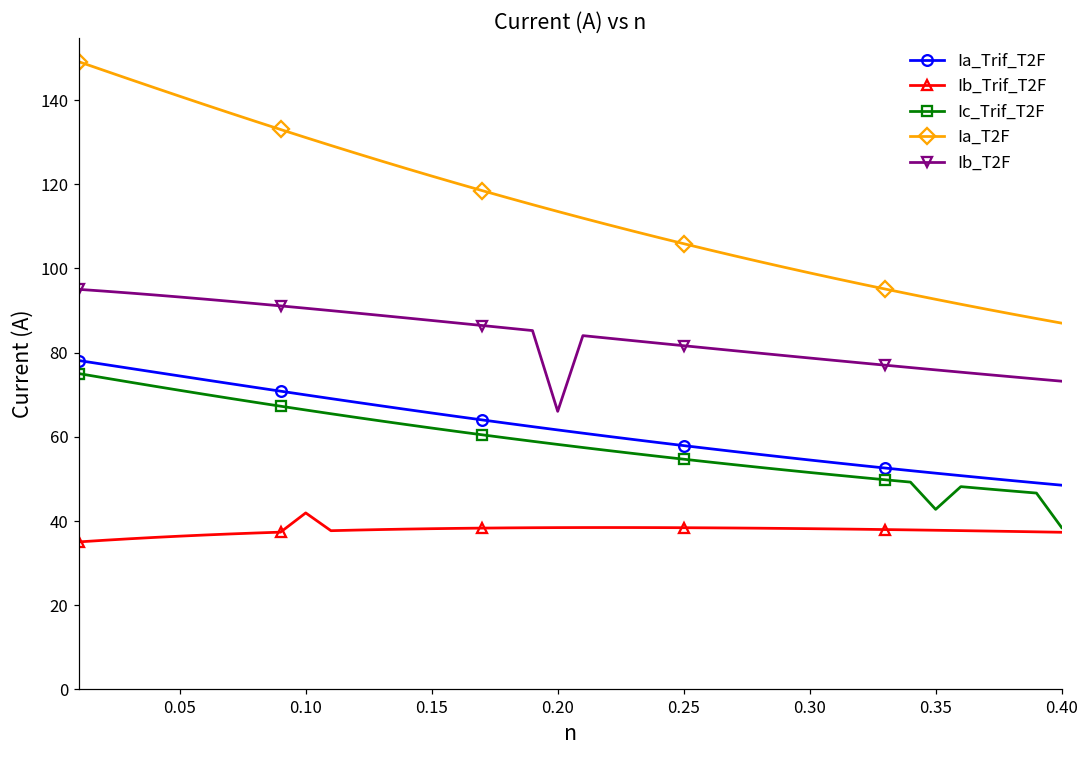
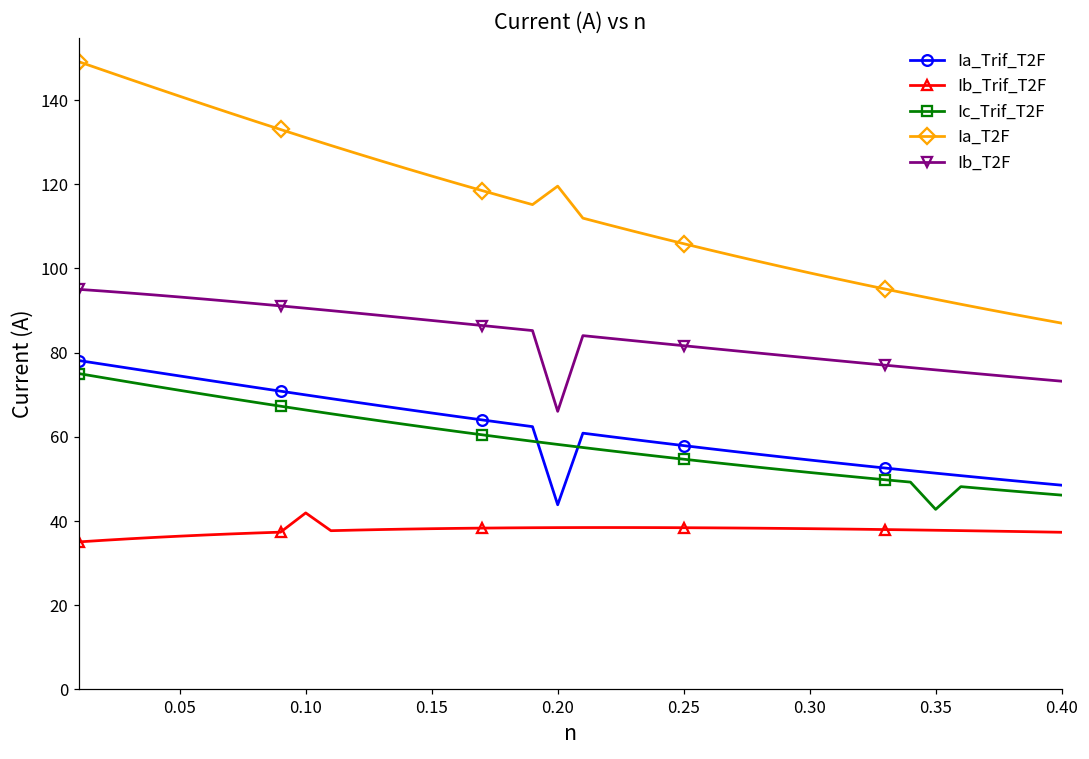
  {
    "Ia_Trif_T2F": {
      "0.05": 74,
      "0.10": 70,
      "0.15": 66,
-     "0.20": 62,
+     "0.20": 44,
      "0.25": 58,
      "0.30": 55,
      "0.35": 51,
      "0.40": 49
    },
    "Ib_Trif_T2F": {
      "0.05": 36,
      "0.10": 42,
      "0.15": 38,
      "0.20": 38,
      "0.25": 38,
      "0.30": 38,
      "0.35": 38,
      "0.40": 37
    },
    "Ic_Trif_T2F": {
      "0.05": 71,
      "0.10": 66,
      "0.15": 62,
      "0.20": 58,
      "0.25": 55,
      "0.30": 52,
      "0.35": 43,
-     "0.40": 38
+     "0.40": 46
    },
    "Ia_T2F": {
      "0.05": 141,
      "0.10": 131,
      "0.15": 122,
-     "0.20": 114,
+     "0.20": 120,
      "0.25": 106,
      "0.30": 99,
      "0.35": 93,
      "0.40": 87
    },
    "Ib_T2F": {
      "0.05": 93,
      "0.10": 91,
      "0.15": 88,
      "0.20": 66,
      "0.25": 82,
      "0.30": 79,
      "0.35": 76,
      "0.40": 73
    }
  }
